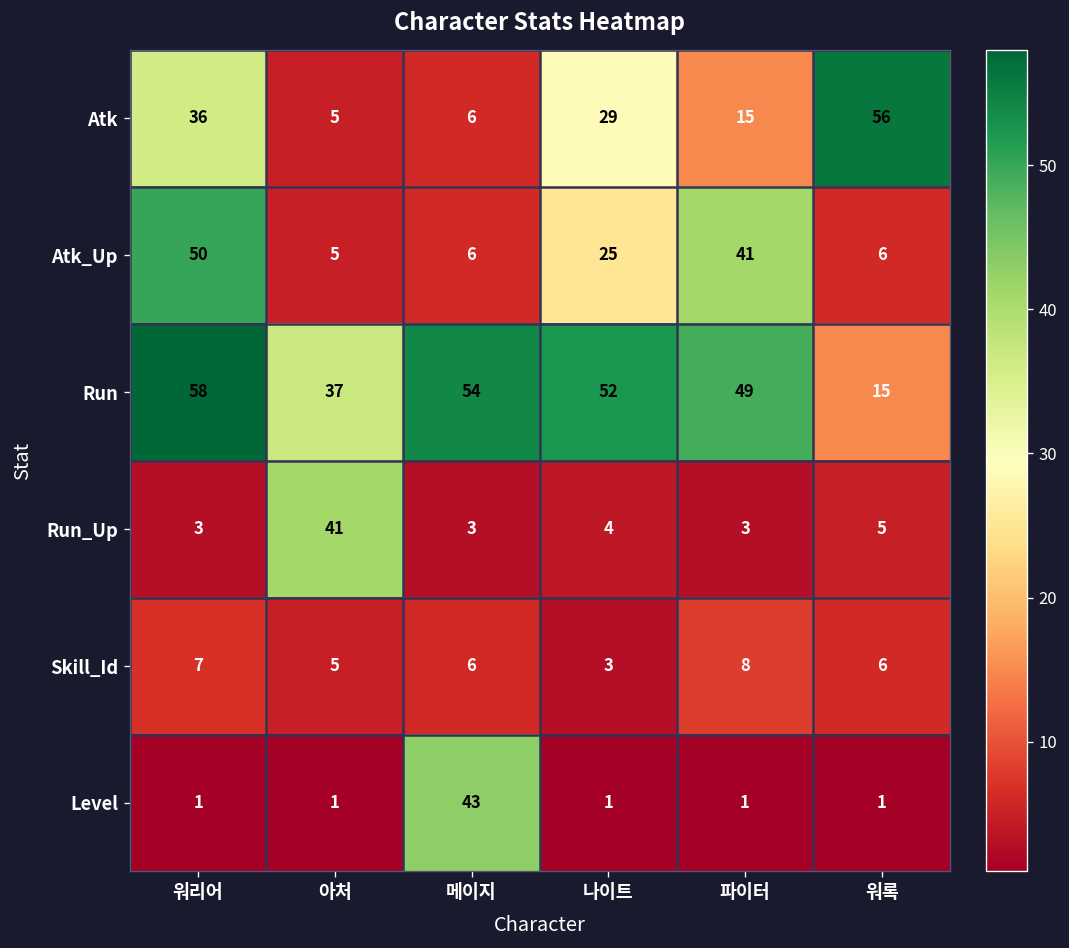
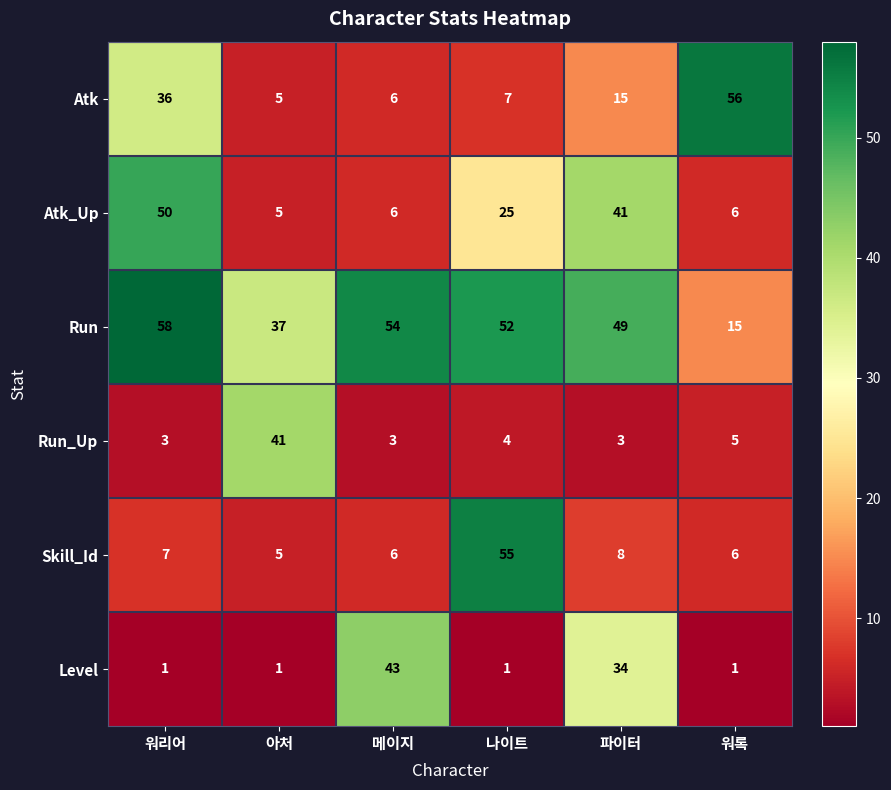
  {
    "Atk": {
      "워리어": 36,
      "아처": 5,
      "메이지": 6,
-     "나이트": 29,
+     "나이트": 7,
      "파이터": 15,
      "워록": 56
    },
    "Atk_Up": {
      "워리어": 50,
      "아처": 5,
      "메이지": 6,
      "나이트": 25,
      "파이터": 41,
      "워록": 6
    },
    "Run": {
      "워리어": 58,
      "아처": 37,
      "메이지": 54,
      "나이트": 52,
      "파이터": 49,
      "워록": 15
    },
    "Run_Up": {
      "워리어": 3,
      "아처": 41,
      "메이지": 3,
      "나이트": 4,
      "파이터": 3,
      "워록": 5
    },
    "Skill_Id": {
      "워리어": 7,
      "아처": 5,
      "메이지": 6,
-     "나이트": 3,
+     "나이트": 55,
      "파이터": 8,
      "워록": 6
    },
    "Level": {
      "워리어": 1,
      "아처": 1,
      "메이지": 43,
      "나이트": 1,
-     "파이터": 1,
+     "파이터": 34,
      "워록": 1
    }
  }
